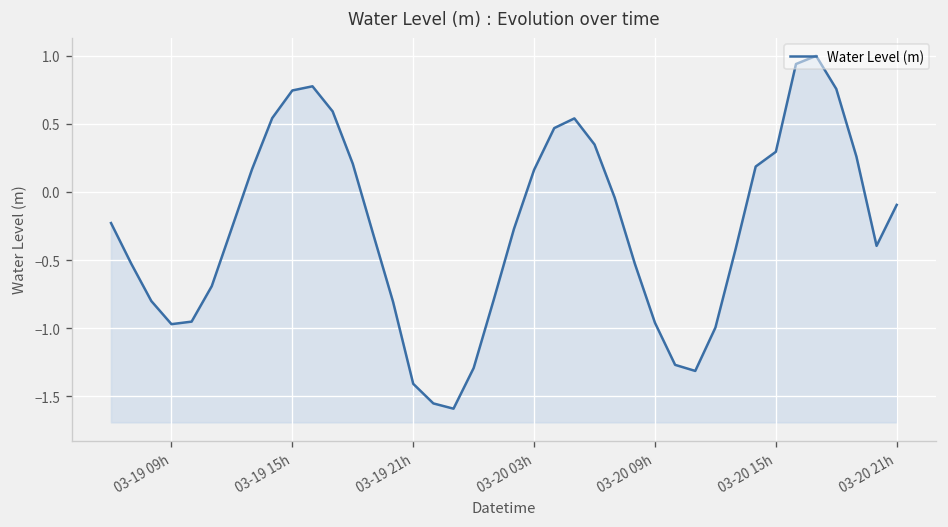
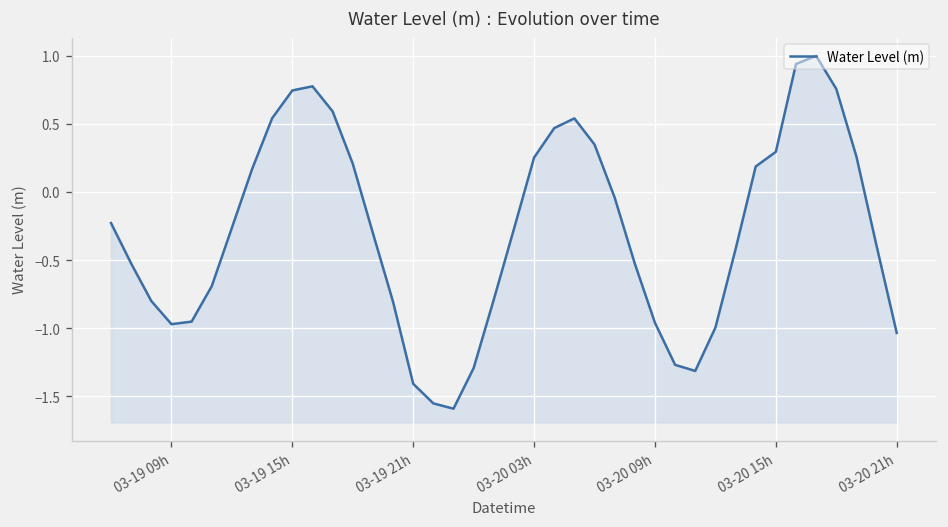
  {
    "03-19 09h": -0.97,
    "03-19 15h": 0.75,
    "03-19 21h": -1.41,
-   "03-20 03h": 0.16,
+   "03-20 03h": 0.25,
    "03-20 09h": -0.96,
    "03-20 15h": 0.30,
-   "03-20 21h": -0.09
+   "03-20 21h": -1.04
  }
